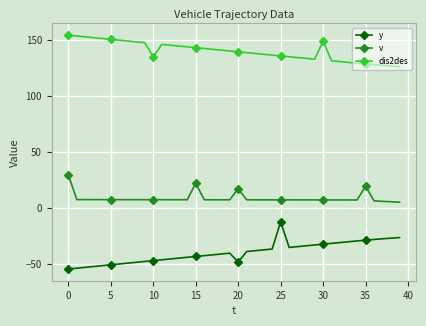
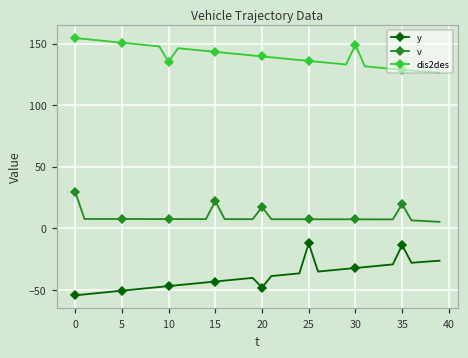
  {
    "y": {
      "0": -54,
      "5": -51,
      "10": -47,
      "15": -43,
      "20": -48,
      "25": -12,
      "30": -32,
-     "35": -29
+     "35": -14
    },
    "v": {
      "0": 30,
      "5": 8,
      "10": 7,
      "15": 22,
      "20": 17,
      "25": 7,
      "30": 7,
      "35": 20
    },
    "dis2des": {
      "0": 154,
      "5": 151,
      "10": 135,
      "15": 143,
      "20": 140,
      "25": 136,
      "30": 149
    }
  }
